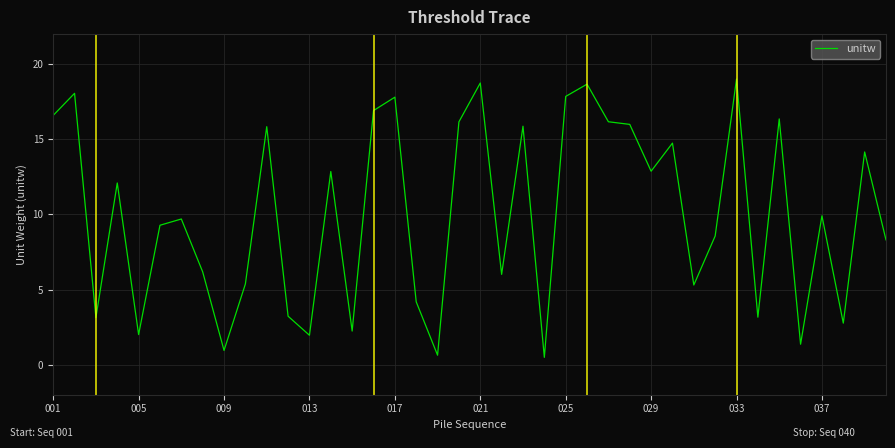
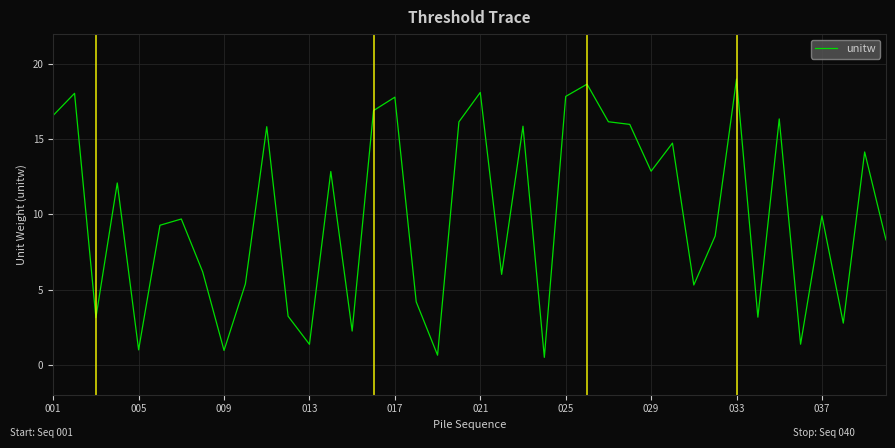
  {
    "001": 16.6,
-   "005": 2.0,
+   "005": 1.0,
    "009": 0.9,
-   "013": 2.0,
+   "013": 1.4,
    "017": 17.8,
-   "021": 18.7,
+   "021": 18.1,
    "025": 17.9,
    "029": 12.9,
    "033": 19.0,
    "037": 9.9
  }
